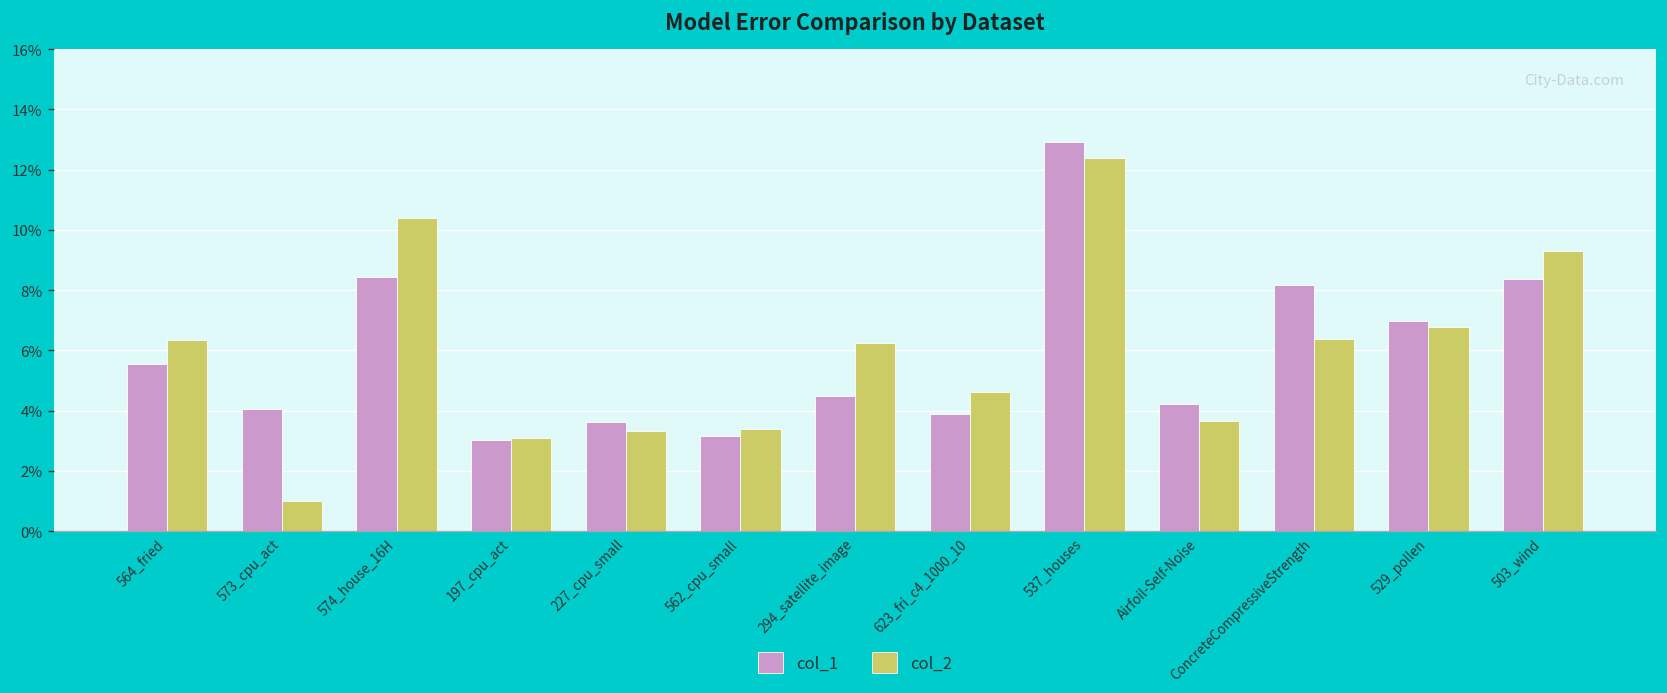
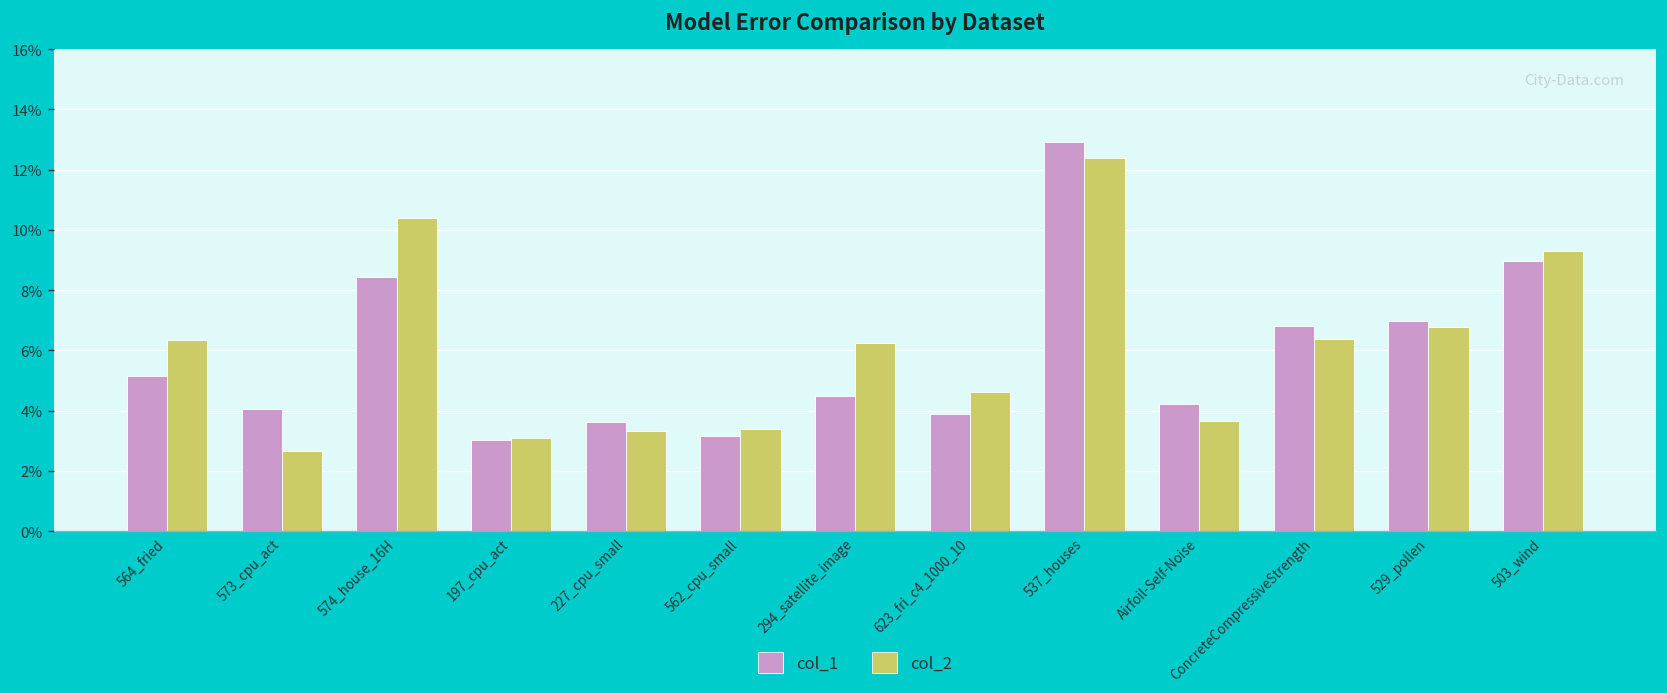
  {
    "col_1": {
-     "564_fried": "5.5%",
+     "564_fried": "5.2%",
      "573_cpu_act": "4.0%",
      "574_house_16H": "8.4%",
      "197_cpu_act": "3.0%",
      "227_cpu_small": "3.6%",
      "562_cpu_small": "3.2%",
      "294_satellite_image": "4.5%",
      "623_fri_c4_1000_10": "3.9%",
      "537_houses": "12.9%",
      "Airfoil-Self-Noise": "4.2%",
-     "ConcreteCompressiveStrength": "8.2%",
+     "ConcreteCompressiveStrength": "6.8%",
      "529_pollen": "7.0%",
-     "503_wind": "8.4%"
+     "503_wind": "9.0%"
    },
    "col_2": {
      "564_fried": "6.3%",
-     "573_cpu_act": "1.0%",
+     "573_cpu_act": "2.7%",
      "574_house_16H": "10.4%",
      "197_cpu_act": "3.1%",
      "227_cpu_small": "3.3%",
      "562_cpu_small": "3.4%",
      "294_satellite_image": "6.2%",
      "623_fri_c4_1000_10": "4.6%",
      "537_houses": "12.4%",
      "Airfoil-Self-Noise": "3.6%",
      "ConcreteCompressiveStrength": "6.4%",
      "529_pollen": "6.8%",
      "503_wind": "9.3%"
    }
  }
